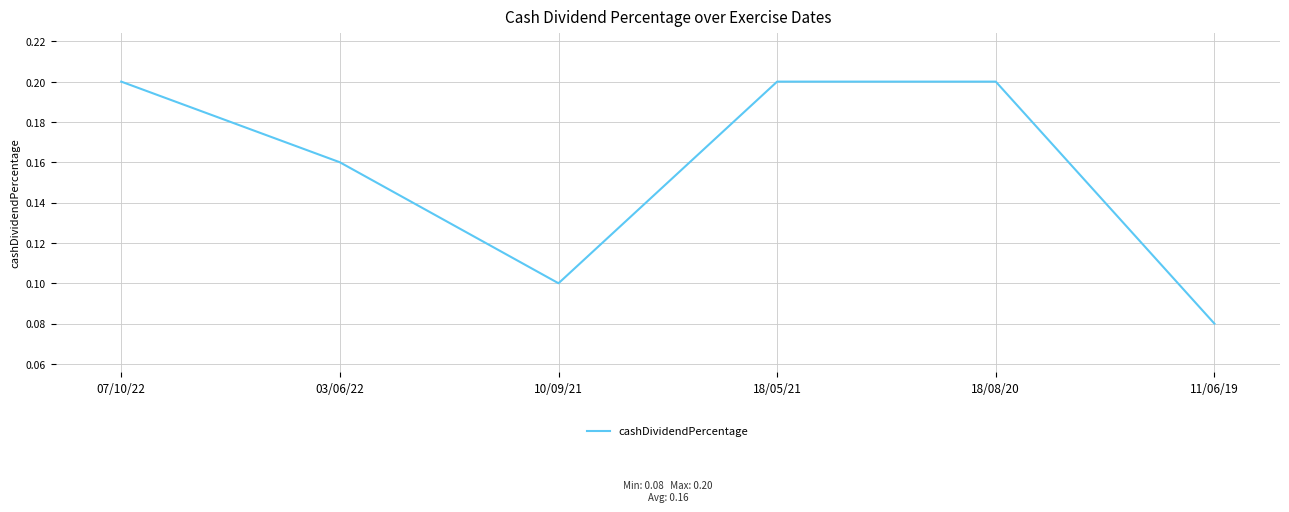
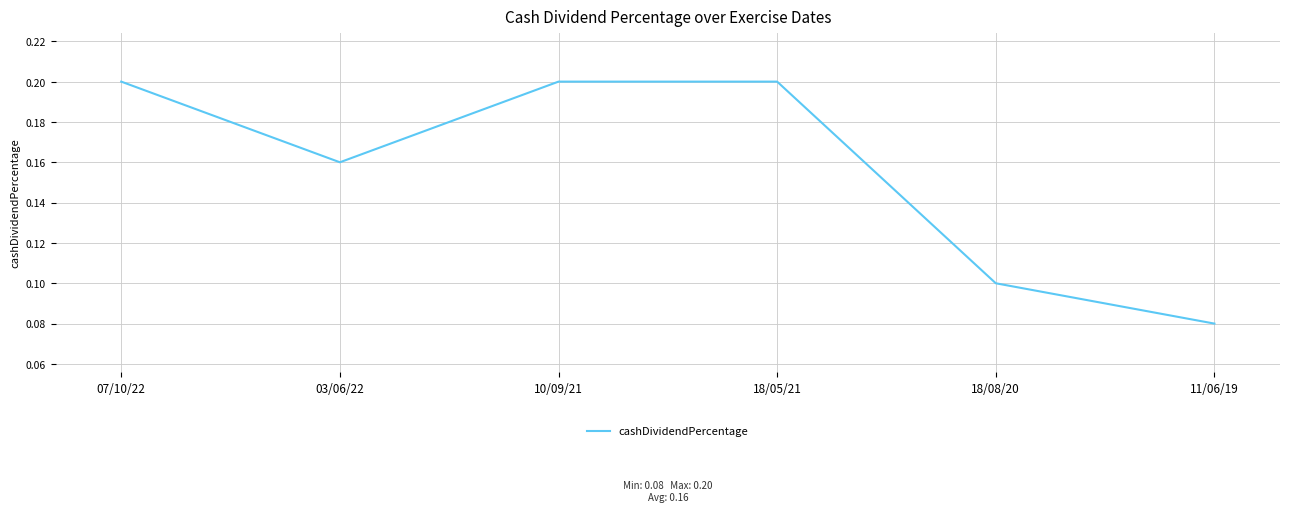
  {
    "07/10/22": 0.2,
    "03/06/22": 0.160,
-   "10/09/21": 0.1,
+   "10/09/21": 0.2,
    "18/05/21": 0.2,
-   "18/08/20": 0.2,
+   "18/08/20": 0.1,
    "11/06/19": 0.080
  }
